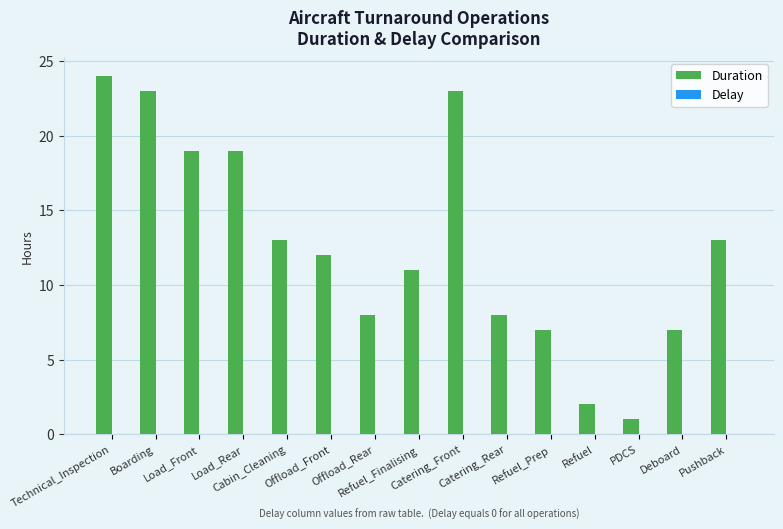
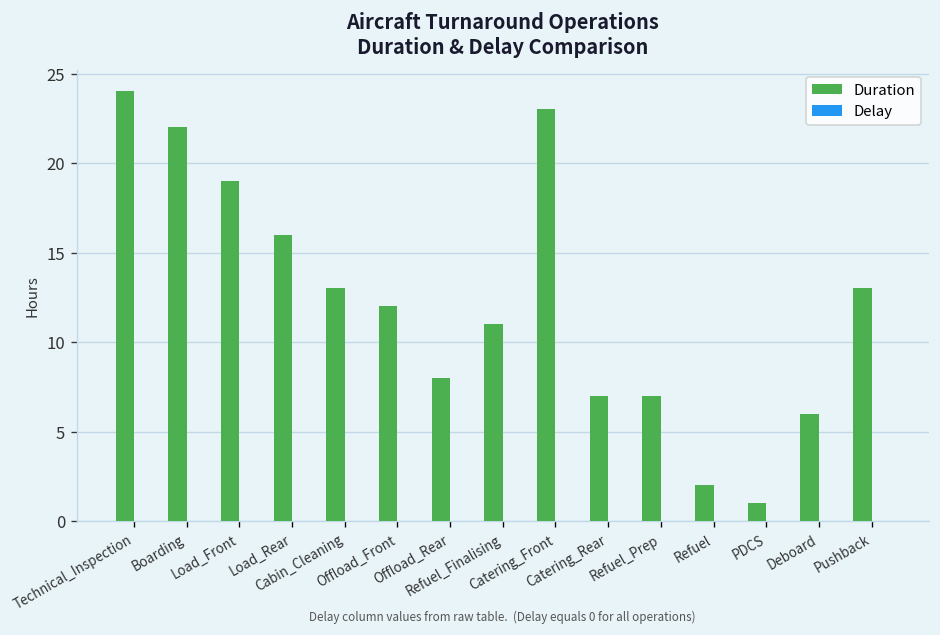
  {
    "Duration": {
      "Technical_Inspection": 24,
-     "Boarding": 23,
+     "Boarding": 22,
      "Load_Front": 19,
-     "Load_Rear": 19,
+     "Load_Rear": 16,
      "Cabin_Cleaning": 13,
      "Offload_Front": 12,
      "Offload_Rear": 8,
      "Refuel_Finalising": 11,
      "Catering_Front": 23,
-     "Catering_Rear": 8,
+     "Catering_Rear": 7,
      "Refuel_Prep": 7,
      "Refuel": 2,
      "PDCS": 1,
-     "Deboard": 7,
+     "Deboard": 6,
      "Pushback": 13
    },
    "Delay": {
      "Technical_Inspection": 0,
      "Boarding": 0,
      "Load_Front": 0,
      "Load_Rear": 0,
      "Cabin_Cleaning": 0,
      "Offload_Front": 0,
      "Offload_Rear": 0,
      "Refuel_Finalising": 0,
      "Catering_Front": 0,
      "Catering_Rear": 0,
      "Refuel_Prep": 0,
      "Refuel": 0,
      "PDCS": 0,
      "Deboard": 0,
      "Pushback": 0
    }
  }
